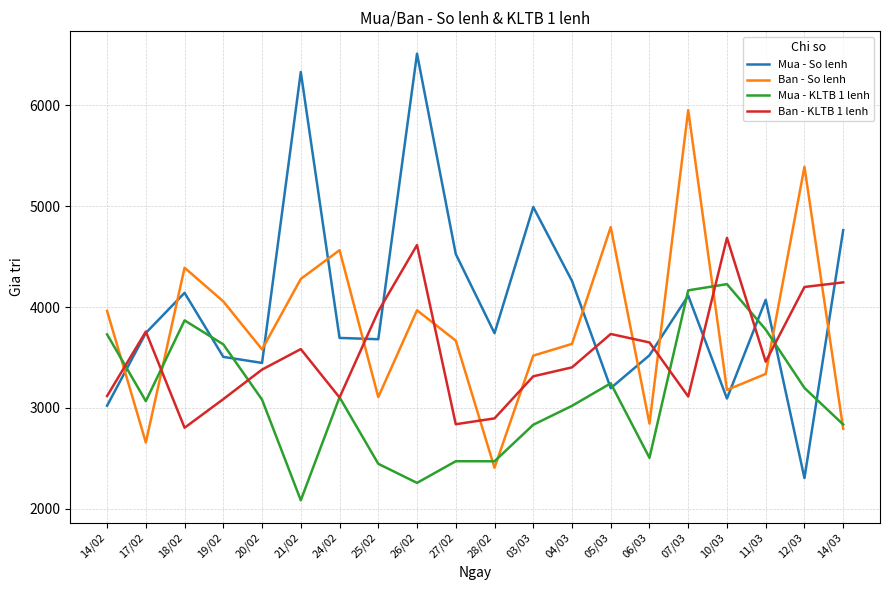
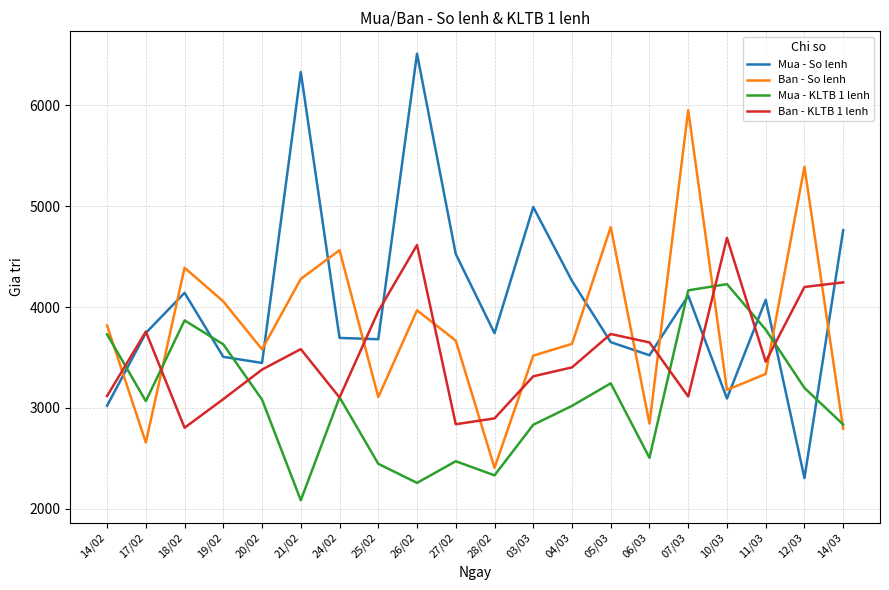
  {
    "Mua - So lenh": {
      "14/02": 3020,
      "18/02": 4140,
      "19/02": 3510,
      "20/02": 3450,
      "21/02": 6330,
      "24/02": 3700,
      "25/02": 3680,
      "26/02": 6510,
      "27/02": 4530,
      "28/02": 3740,
      "03/03": 4990,
      "04/03": 4260,
-     "05/03": 3200,
+     "05/03": 3650,
      "06/03": 3520,
      "07/03": 4110,
      "10/03": 3090,
      "11/03": 4070,
      "12/03": 2310,
      "14/03": 4760
    },
    "Ban - So lenh": {
-     "14/02": 3960,
+     "14/02": 3820,
      "17/02": 2660,
      "18/02": 4390,
      "19/02": 4060,
      "20/02": 3580,
      "21/02": 4280,
      "24/02": 4570,
      "25/02": 3110,
      "26/02": 3970,
      "27/02": 3670,
      "28/02": 2410,
      "03/03": 3520,
      "04/03": 3640,
      "05/03": 4790,
      "06/03": 2850,
      "07/03": 5950,
      "10/03": 3180,
      "11/03": 3340,
      "12/03": 5390,
      "14/03": 2800
    },
    "Mua - KLTB 1 lenh": {
      "14/02": 3730,
      "17/02": 3070,
      "18/02": 3870,
      "19/02": 3630,
      "20/02": 3080,
      "21/02": 2080,
      "25/02": 2450,
      "26/02": 2260,
      "27/02": 2470,
-     "28/02": 2470,
+     "28/02": 2330,
      "03/03": 2830,
      "04/03": 3020,
      "05/03": 3240,
      "06/03": 2510,
      "07/03": 4170,
      "10/03": 4230,
      "11/03": 3780,
      "12/03": 3200,
      "14/03": 2840
    },
    "Ban - KLTB 1 lenh": {
      "14/02": 3120,
      "18/02": 2800,
      "19/02": 3090,
      "20/02": 3380,
      "21/02": 3580,
      "25/02": 3960,
      "26/02": 4620,
      "27/02": 2840,
      "28/02": 2900,
      "03/03": 3310,
      "04/03": 3400,
      "05/03": 3730,
      "06/03": 3650,
      "07/03": 3110,
      "10/03": 4690,
      "11/03": 3460,
      "12/03": 4200,
      "14/03": 4250
    }
  }
